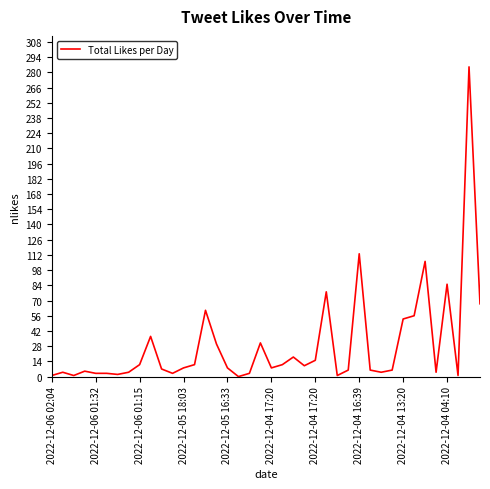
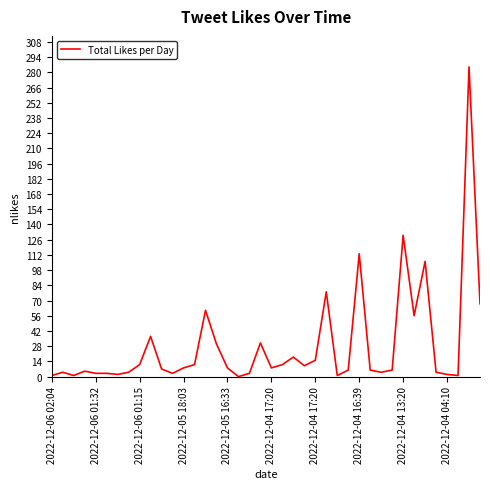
  {
    "2022-12-06 01:32": 3,
    "2022-12-06 01:15": 11,
    "2022-12-05 16:33": 8,
    "2022-12-04 16:39": 113,
-   "2022-12-04 13:20": 53,
-   "2022-12-04 04:10": 85
+   "2022-12-04 13:20": 130,
+   "2022-12-04 04:10": 2
  }
